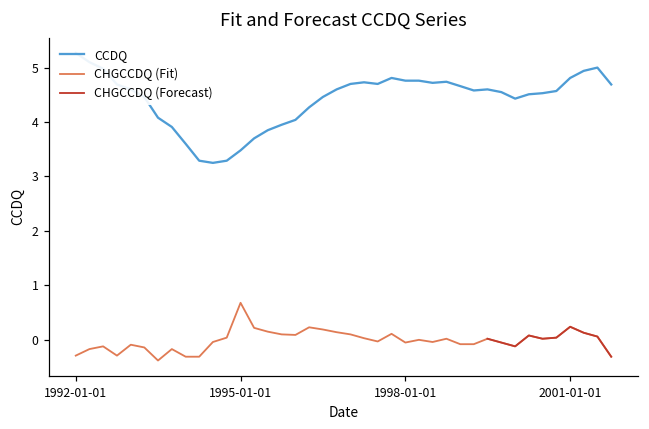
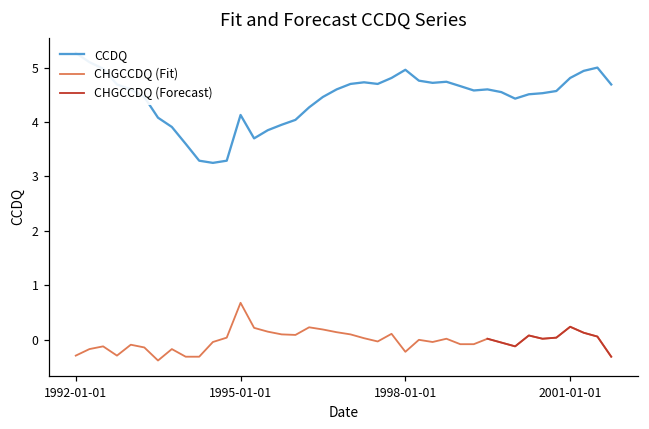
  {
    "CCDQ": {
-     "1995-01-01": 3.5,
-     "1998-01-01": 4.8,
+     "1995-01-01": 4.1,
+     "1998-01-01": 5.0,
      "2001-01-01": 4.8
    },
    "CHGCCDQ (Fit)": {
      "1992-01-01": -0.3,
      "1995-01-01": 0.7,
-     "1998-01-01": -0.1
+     "1998-01-01": -0.2
    }
  }
